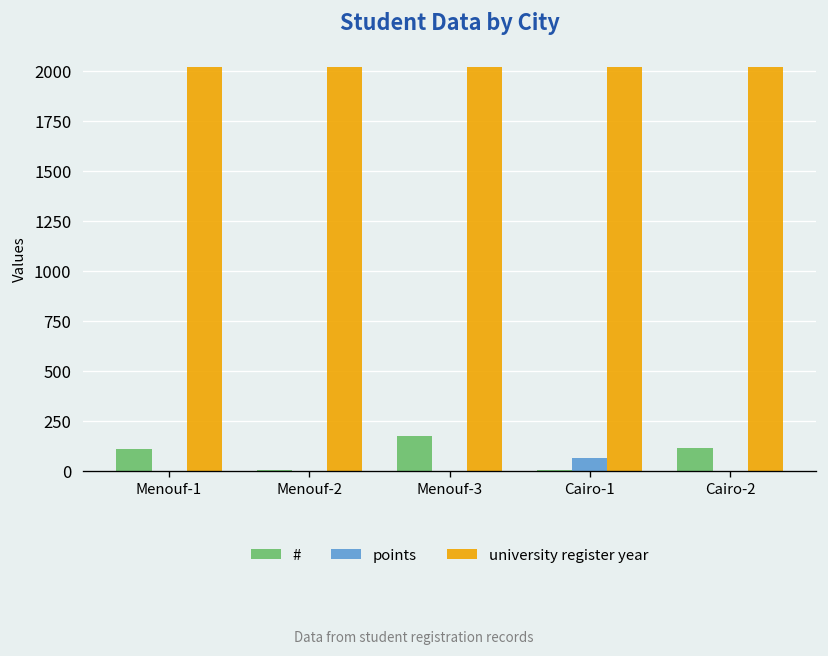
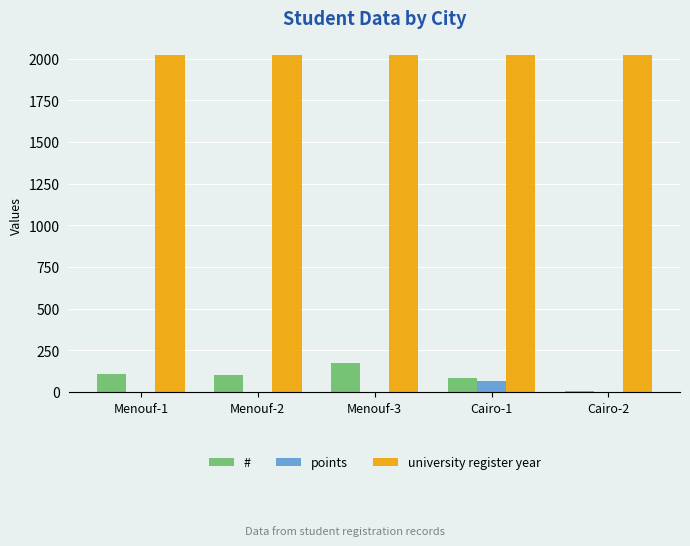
  {
    "#": {
      "Menouf-1": 110,
-     "Menouf-2": 0,
+     "Menouf-2": 100,
      "Menouf-3": 170,
-     "Cairo-1": 10,
-     "Cairo-2": 110
+     "Cairo-1": 80,
+     "Cairo-2": 10
    },
    "points": {
      "Menouf-1": 0,
      "Menouf-2": 0,
      "Menouf-3": 0,
      "Cairo-1": 60,
      "Cairo-2": 0
    },
    "university register year": {
      "Menouf-1": 2020,
      "Menouf-2": 2020,
      "Menouf-3": 2020,
      "Cairo-1": 2020,
      "Cairo-2": 2020
    }
  }
